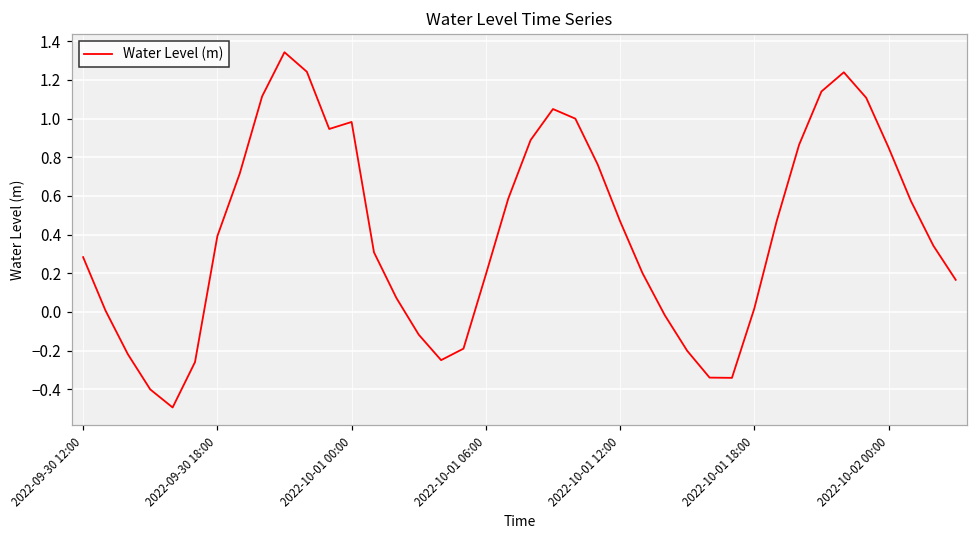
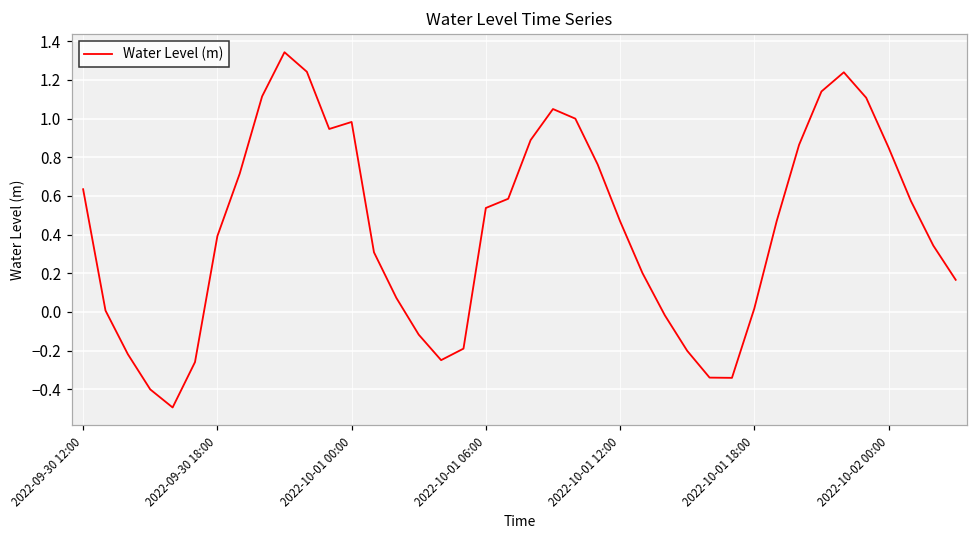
  {
-   "2022-09-30 12:00": 0.28,
+   "2022-09-30 12:00": 0.64,
    "2022-09-30 18:00": 0.39,
    "2022-10-01 00:00": 0.98,
-   "2022-10-01 06:00": 0.19,
+   "2022-10-01 06:00": 0.54,
    "2022-10-01 12:00": 0.47,
    "2022-10-01 18:00": 0.02,
    "2022-10-02 00:00": 0.85
  }
